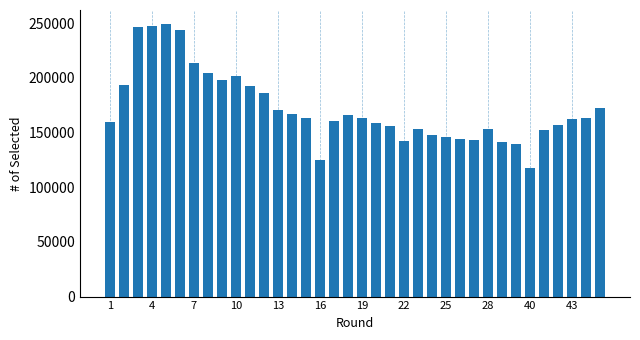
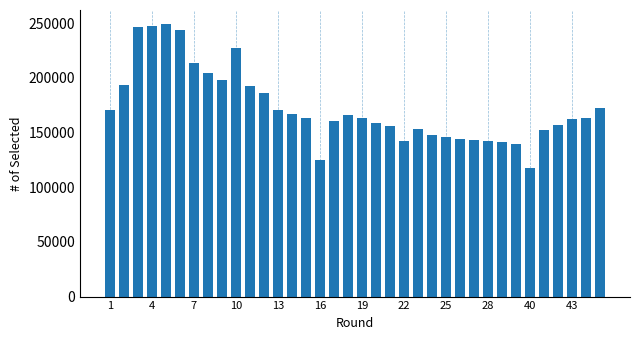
  {
-   "1": 159000,
+   "1": 171000,
    "4": 247000,
    "7": 214000,
-   "10": 201000,
+   "10": 227000,
    "13": 171000,
    "16": 125000,
    "19": 163000,
    "22": 142000,
    "25": 146000,
-   "28": 153000,
+   "28": 142000,
    "40": 118000,
    "43": 162000
  }
